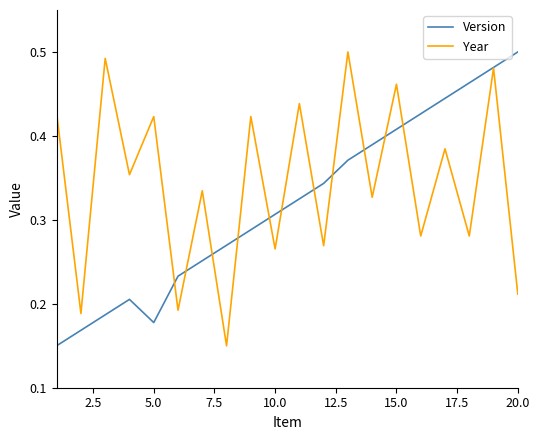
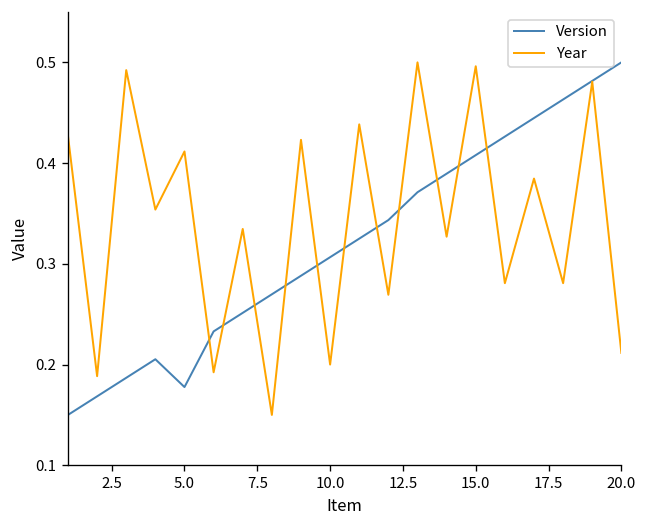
  {
    "Version": {
      "5.0": 0.18,
      "10.0": 0.31,
      "15.0": 0.41,
      "20.0": 0.50
    },
    "Year": {
-     "5.0": 0.42,
-     "10.0": 0.27,
-     "15.0": 0.46,
+     "5.0": 0.41,
+     "10.0": 0.20,
+     "15.0": 0.50,
      "20.0": 0.21
    }
  }
